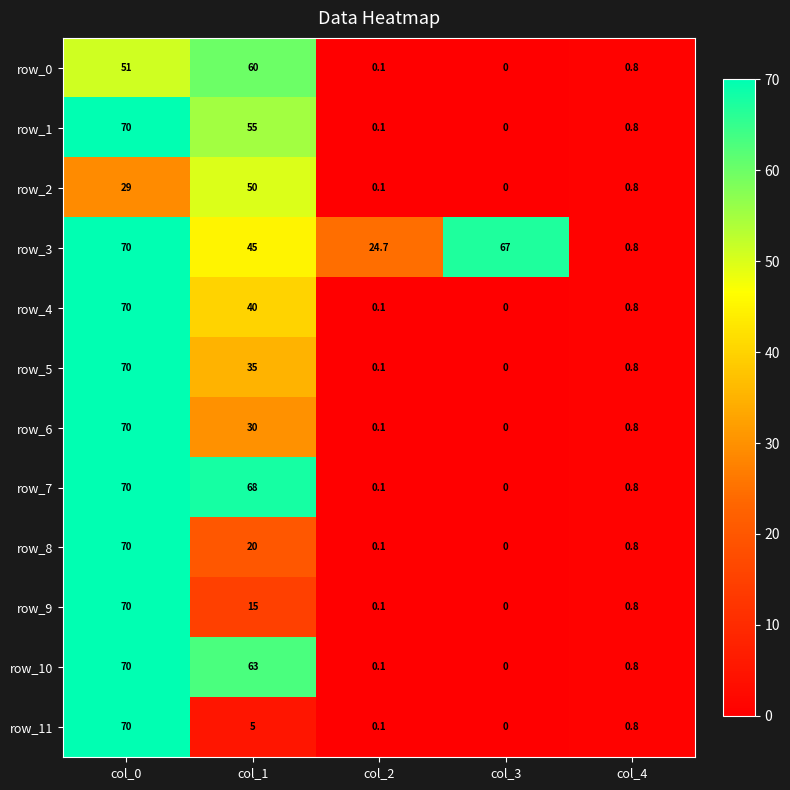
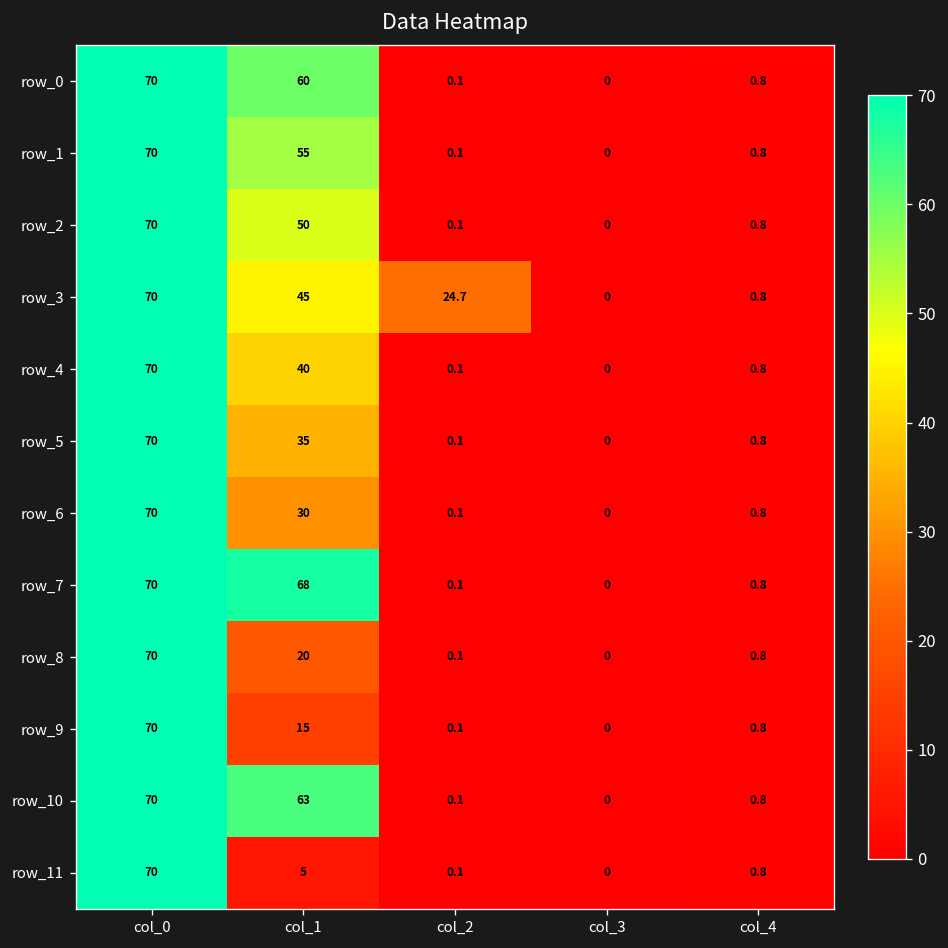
  {
    "row_0": {
-     "col_0": 51,
+     "col_0": 70,
      "col_1": 60,
      "col_2": 0.1,
      "col_3": 0,
      "col_4": 0.8
    },
    "row_1": {
      "col_0": 70,
      "col_1": 55,
      "col_2": 0.1,
      "col_3": 0,
      "col_4": 0.8
    },
    "row_2": {
-     "col_0": 29,
+     "col_0": 70,
      "col_1": 50,
      "col_2": 0.1,
      "col_3": 0,
      "col_4": 0.8
    },
    "row_3": {
      "col_0": 70,
      "col_1": 45,
      "col_2": 24.7,
-     "col_3": 67,
+     "col_3": 0,
      "col_4": 0.8
    },
    "row_4": {
      "col_0": 70,
      "col_1": 40,
      "col_2": 0.1,
      "col_3": 0,
      "col_4": 0.8
    },
    "row_5": {
      "col_0": 70,
      "col_1": 35,
      "col_2": 0.1,
      "col_3": 0,
      "col_4": 0.8
    },
    "row_6": {
      "col_0": 70,
      "col_1": 30,
      "col_2": 0.1,
      "col_3": 0,
      "col_4": 0.8
    },
    "row_7": {
      "col_0": 70,
      "col_1": 68,
      "col_2": 0.1,
      "col_3": 0,
      "col_4": 0.8
    },
    "row_8": {
      "col_0": 70,
      "col_1": 20,
      "col_2": 0.1,
      "col_3": 0,
      "col_4": 0.8
    },
    "row_9": {
      "col_0": 70,
      "col_1": 15,
      "col_2": 0.1,
      "col_3": 0,
      "col_4": 0.8
    },
    "row_10": {
      "col_0": 70,
      "col_1": 63,
      "col_2": 0.1,
      "col_3": 0,
      "col_4": 0.8
    },
    "row_11": {
      "col_0": 70,
      "col_1": 5,
      "col_2": 0.1,
      "col_3": 0,
      "col_4": 0.8
    }
  }
